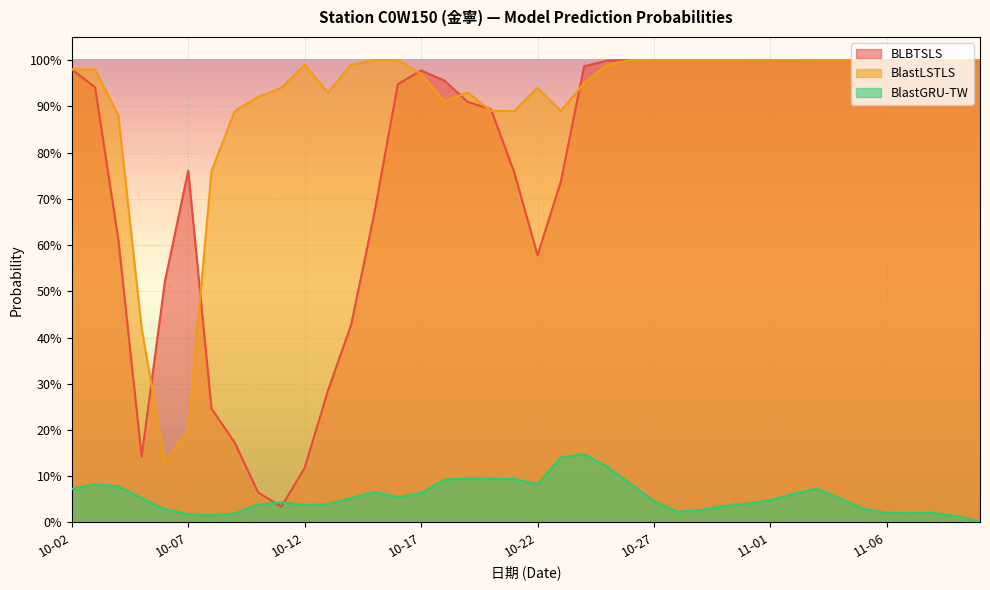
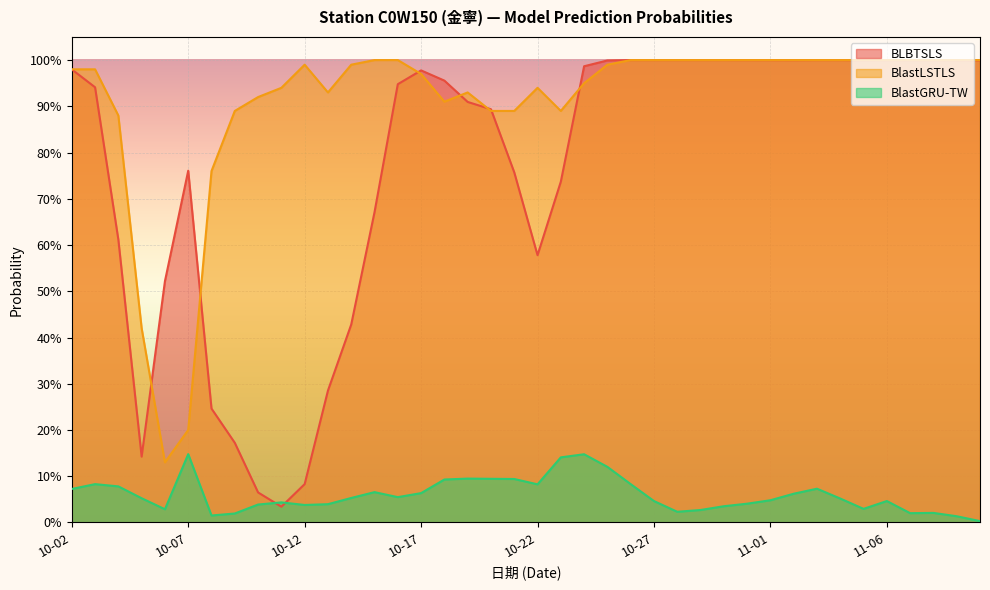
  {
    "BLBTSLS": {
      "10-07": "76%",
-     "10-12": "12%",
+     "10-12": "8%",
      "10-17": "98%",
      "10-22": "58%"
    },
    "BlastLSTLS": {
      "10-07": "20%",
      "10-12": "99%",
      "10-17": "97%",
      "10-22": "94%"
    },
    "BlastGRU-TW": {
      "10-02": "7%",
-     "10-07": "2%",
+     "10-07": "15%",
      "10-12": "4%",
      "10-17": "6%",
      "10-22": "8%",
      "10-27": "5%",
      "11-01": "5%",
-     "11-06": "2%"
+     "11-06": "5%"
    }
  }
